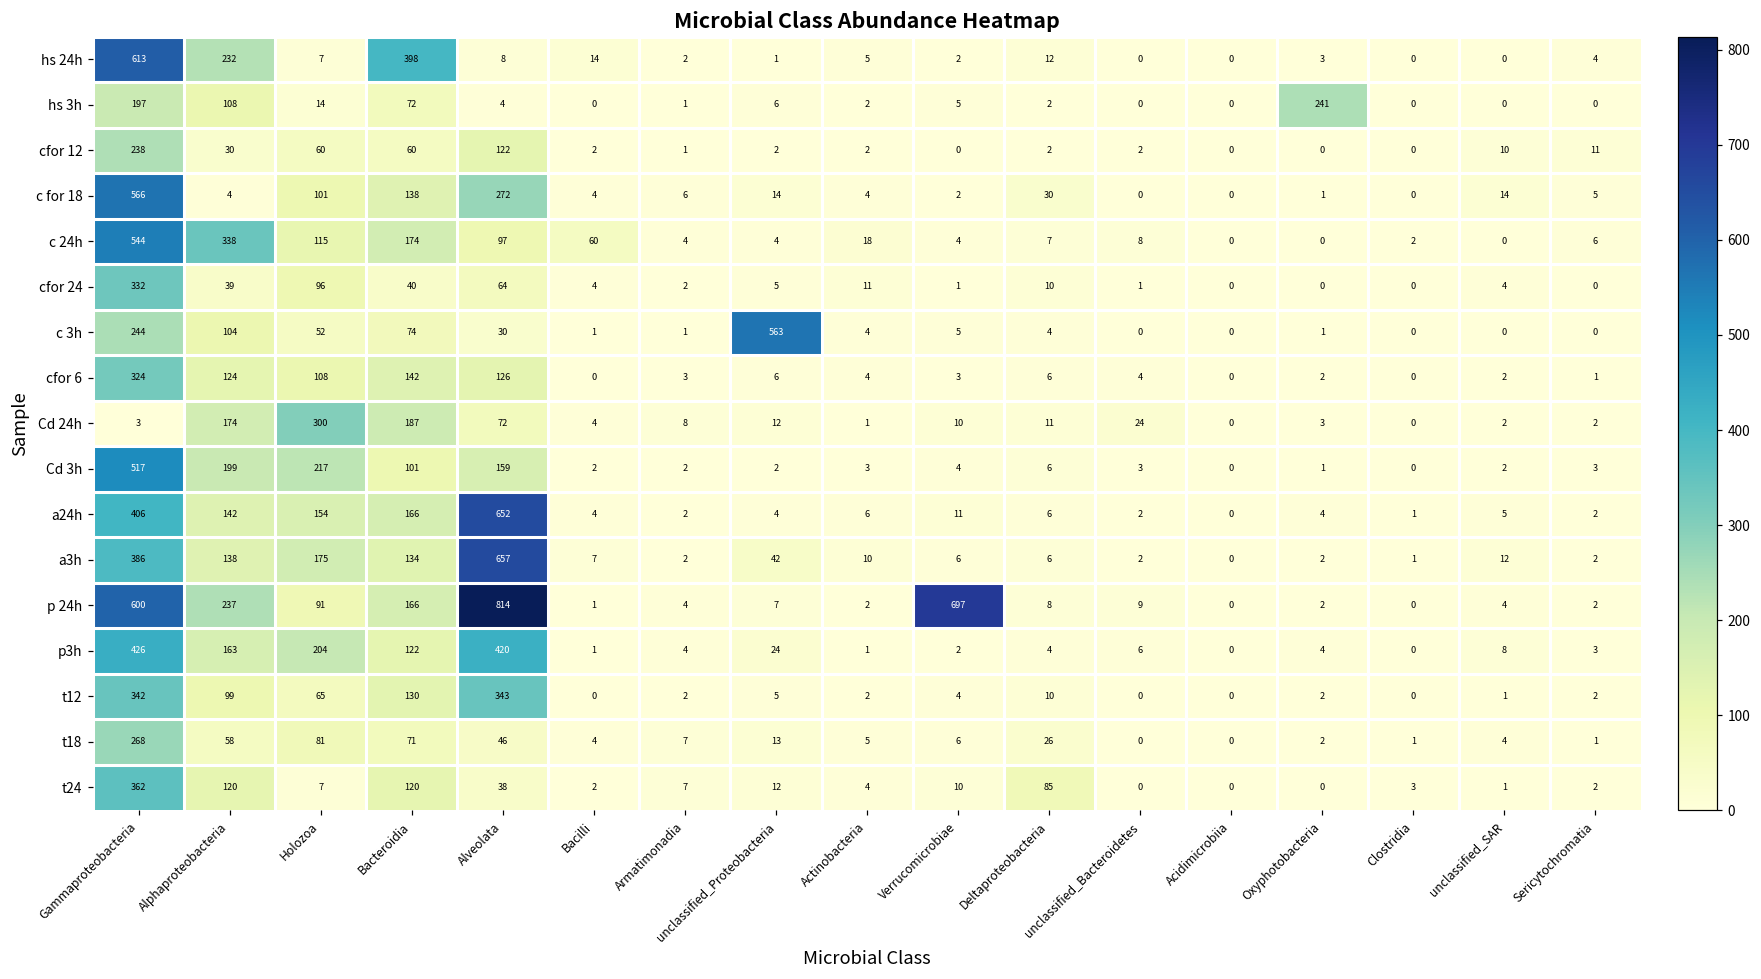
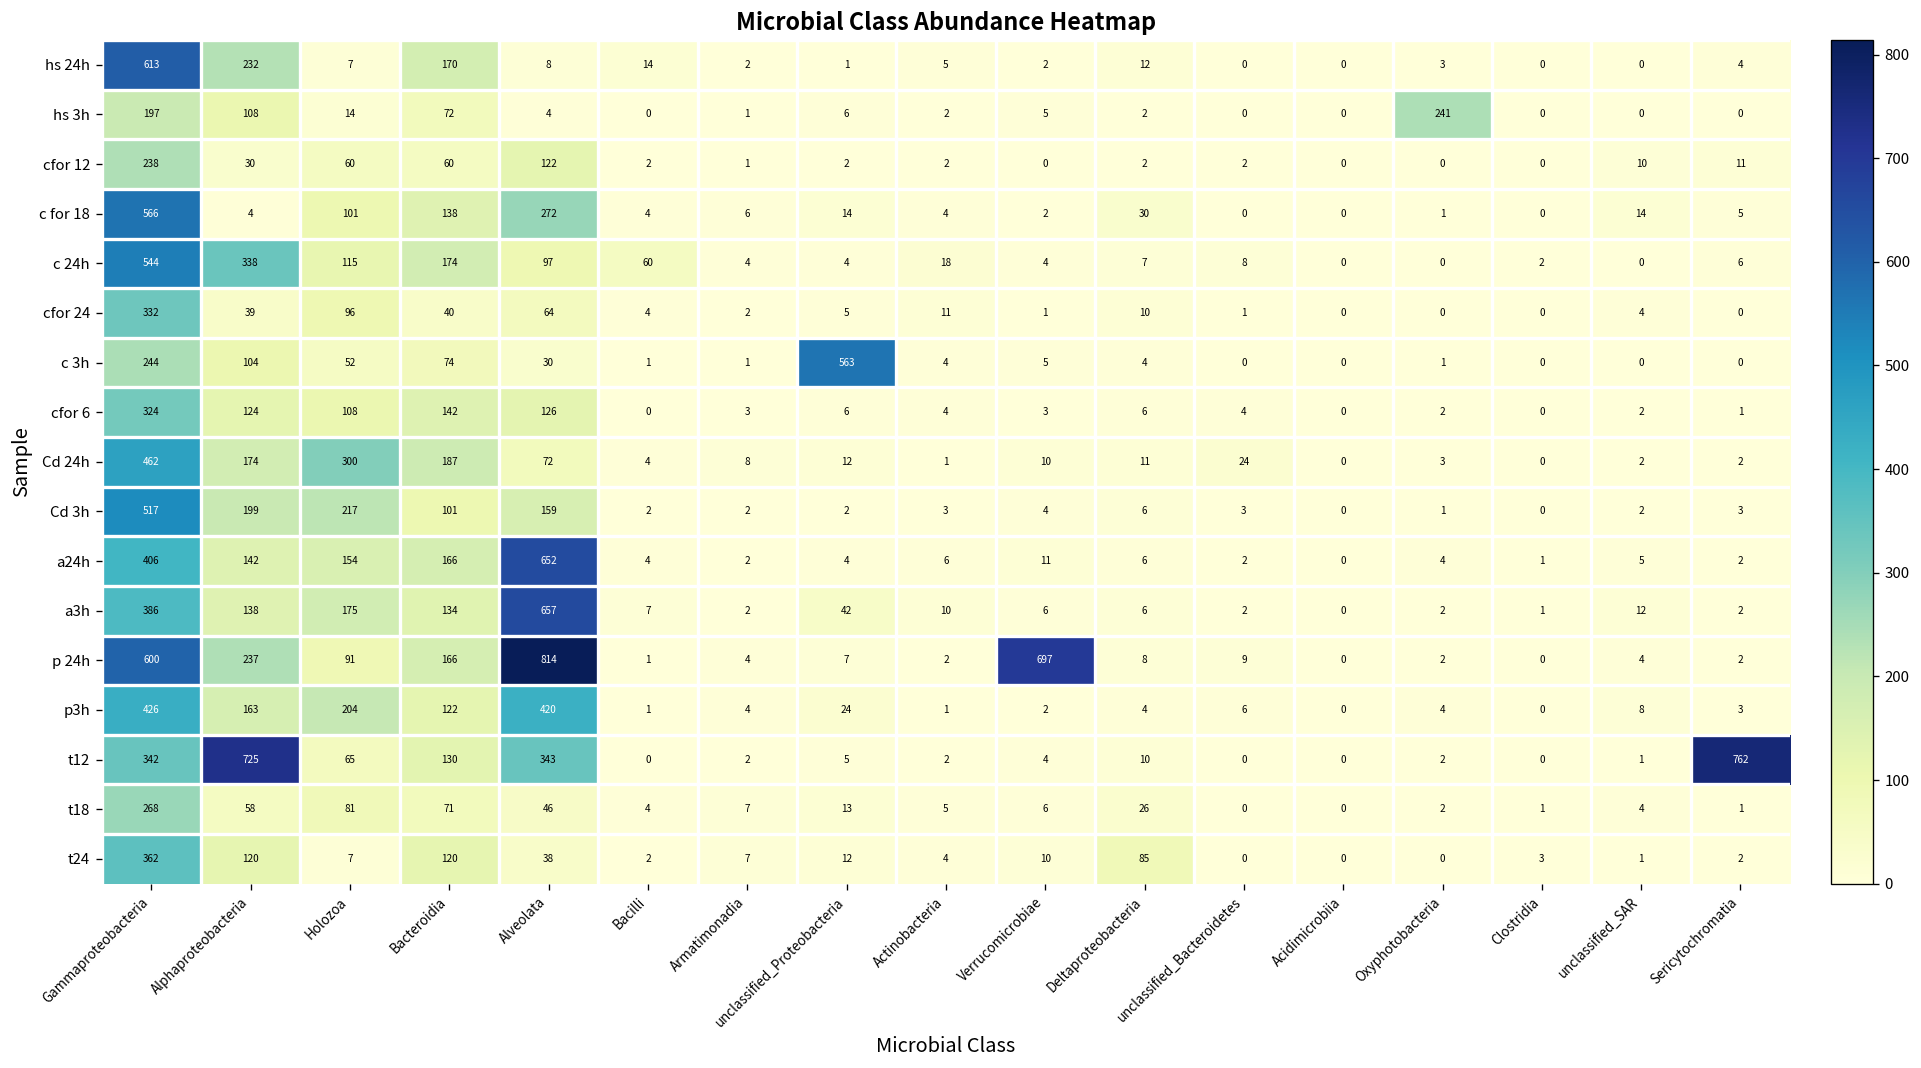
  {
    "hs 24h": {
      "Gammaproteobacteria": 613,
      "Alphaproteobacteria": 232,
      "Holozoa": 7,
-     "Bacteroidia": 398,
+     "Bacteroidia": 170,
      "Alveolata": 8,
      "Bacilli": 14,
      "Armatimonadia": 2,
      "unclassified_Proteobacteria": 1,
      "Actinobacteria": 5,
      "Verrucomicrobiae": 2,
      "Deltaproteobacteria": 12,
      "unclassified_Bacteroidetes": 0,
      "Acidimicrobiia": 0,
      "Oxyphotobacteria": 3,
      "Clostridia": 0,
      "unclassified_SAR": 0,
      "Sericytochromatia": 4
    },
    "Cd 24h": {
-     "Gammaproteobacteria": 3,
+     "Gammaproteobacteria": 462,
      "Alphaproteobacteria": 174,
      "Holozoa": 300,
      "Bacteroidia": 187,
      "Alveolata": 72,
      "Bacilli": 4,
      "Armatimonadia": 8,
      "unclassified_Proteobacteria": 12,
      "Actinobacteria": 1,
      "Verrucomicrobiae": 10,
      "Deltaproteobacteria": 11,
      "unclassified_Bacteroidetes": 24,
      "Acidimicrobiia": 0,
      "Oxyphotobacteria": 3,
      "Clostridia": 0,
      "unclassified_SAR": 2,
      "Sericytochromatia": 2
    },
    "t12": {
      "Gammaproteobacteria": 342,
-     "Alphaproteobacteria": 99,
+     "Alphaproteobacteria": 725,
      "Holozoa": 65,
      "Bacteroidia": 130,
      "Alveolata": 343,
      "Bacilli": 0,
      "Armatimonadia": 2,
      "unclassified_Proteobacteria": 5,
      "Actinobacteria": 2,
      "Verrucomicrobiae": 4,
      "Deltaproteobacteria": 10,
      "unclassified_Bacteroidetes": 0,
      "Acidimicrobiia": 0,
      "Oxyphotobacteria": 2,
      "Clostridia": 0,
      "unclassified_SAR": 1,
-     "Sericytochromatia": 2
+     "Sericytochromatia": 762
    }
  }
